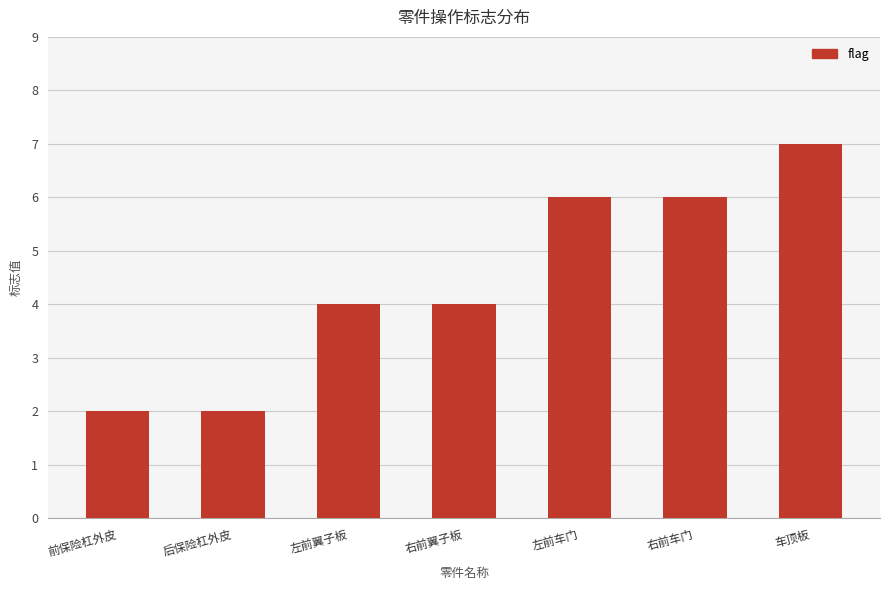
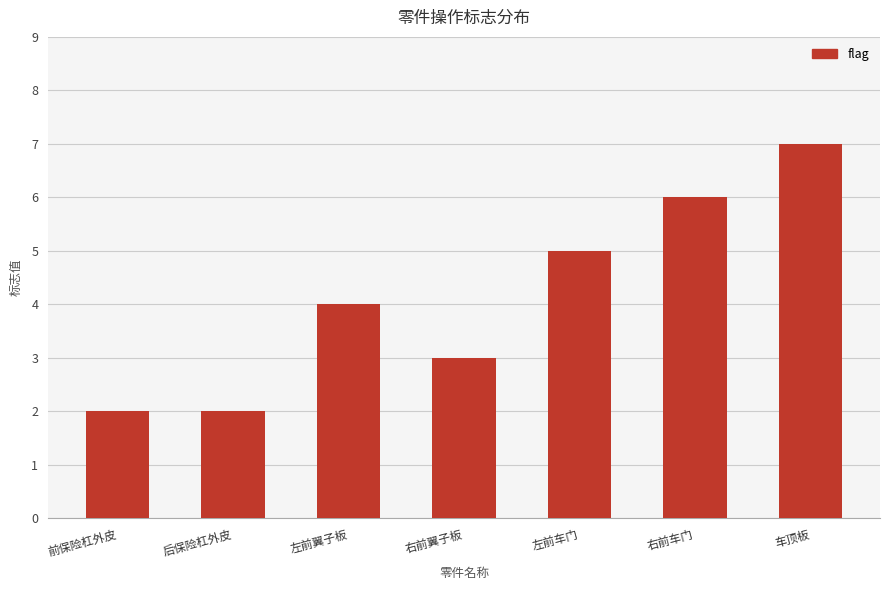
  {
    "前保险杠外皮": 2,
    "后保险杠外皮": 2,
    "左前翼子板": 4,
-   "右前翼子板": 4,
-   "左前车门": 6,
+   "右前翼子板": 3,
+   "左前车门": 5,
    "右前车门": 6,
    "车顶板": 7
  }
